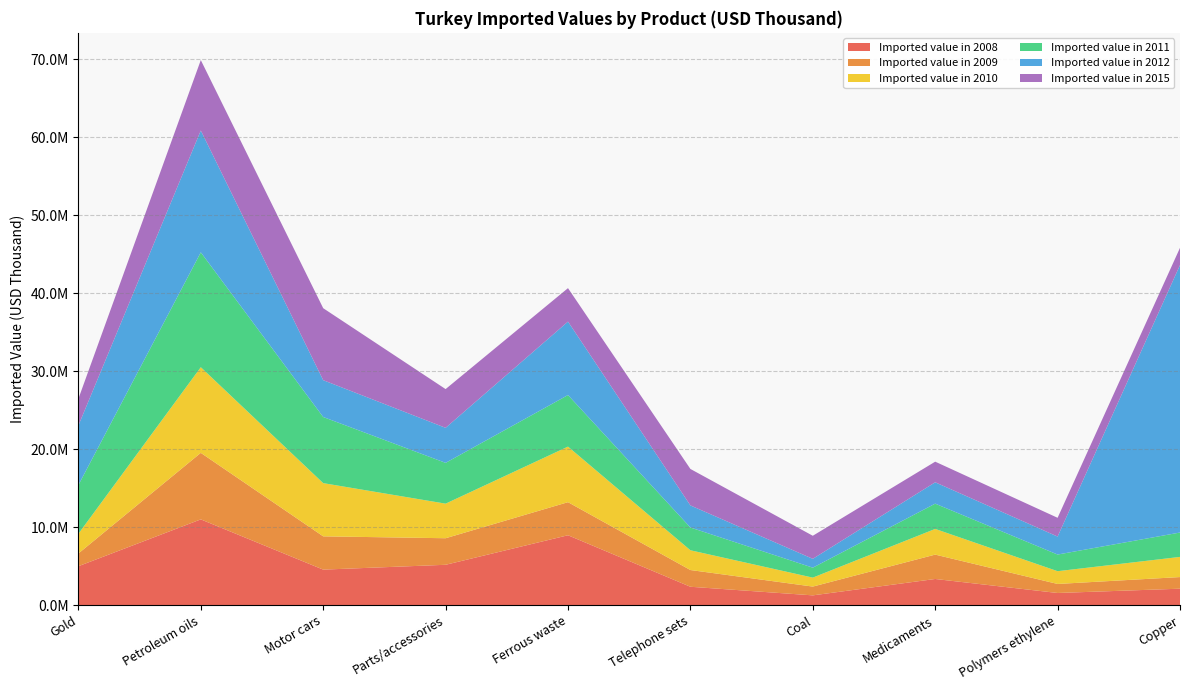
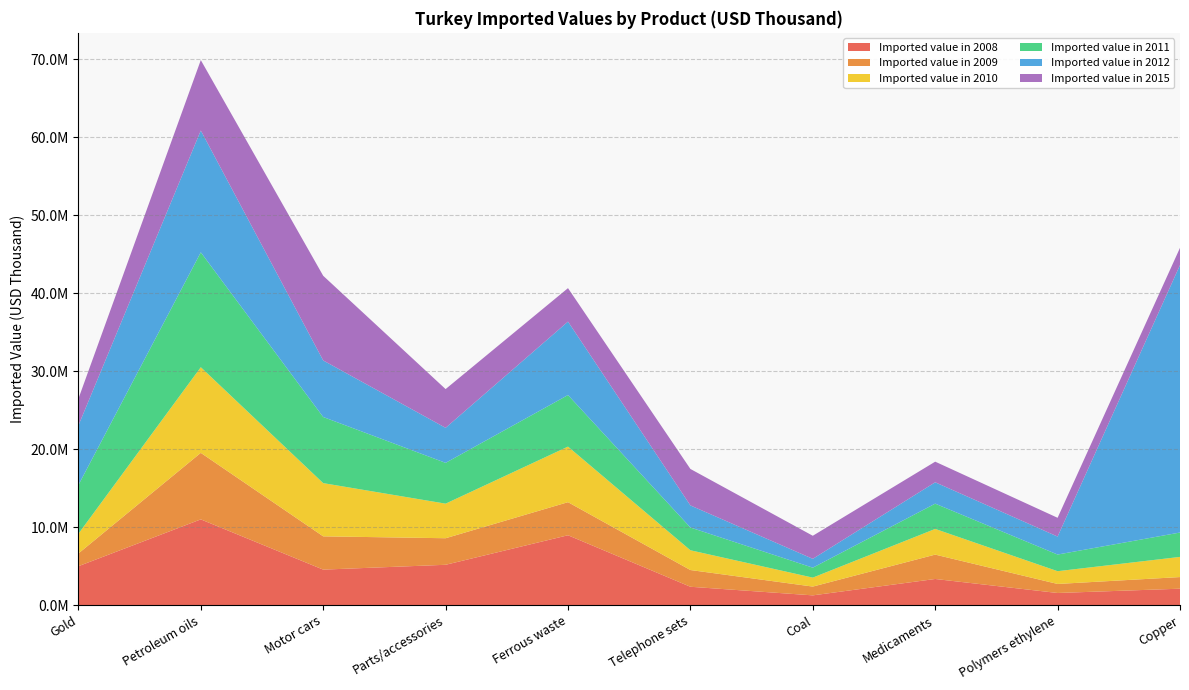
  {
    "Imported value in 2010": {
      "Gold": 3000000,
      "Petroleum oils": 11000000,
      "Motor cars": 7000000,
      "Parts/accessories": 4000000,
      "Ferrous waste": 7000000,
      "Telephone sets": 3000000,
      "Coal": 1000000,
      "Medicaments": 3000000,
      "Polymers ethylene": 2000000,
      "Copper": 3000000
    },
    "Imported value in 2011": {
      "Gold": 6000000,
      "Petroleum oils": 15000000,
      "Motor cars": 8000000,
      "Parts/accessories": 5000000,
      "Ferrous waste": 7000000,
      "Telephone sets": 3000000,
      "Coal": 1000000,
      "Medicaments": 3000000,
      "Polymers ethylene": 2000000,
      "Copper": 3000000
    },
    "Imported value in 2012": {
      "Gold": 8000000,
      "Petroleum oils": 16000000,
-     "Motor cars": 5000000,
+     "Motor cars": 7000000,
      "Parts/accessories": 4000000,
      "Ferrous waste": 9000000,
      "Telephone sets": 3000000,
      "Coal": 1000000,
      "Medicaments": 3000000,
      "Polymers ethylene": 2000000,
      "Copper": 34000000
    },
    "Imported value in 2015": {
      "Gold": 3000000,
      "Petroleum oils": 9000000,
-     "Motor cars": 9000000,
+     "Motor cars": 11000000,
      "Parts/accessories": 5000000,
      "Ferrous waste": 4000000,
      "Telephone sets": 5000000,
      "Coal": 3000000,
      "Medicaments": 3000000,
      "Polymers ethylene": 2000000,
      "Copper": 2000000
    }
  }
